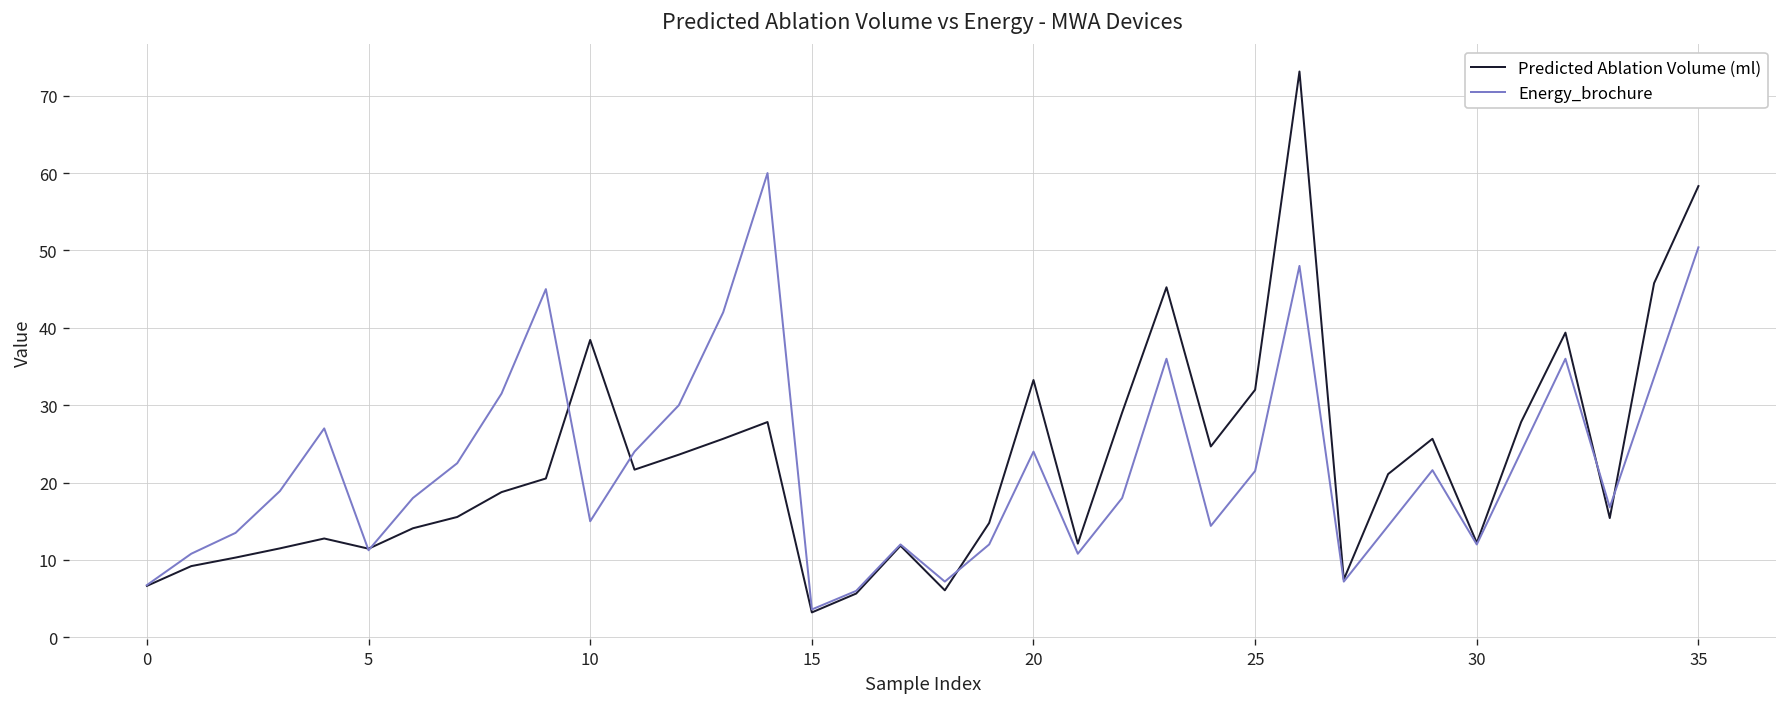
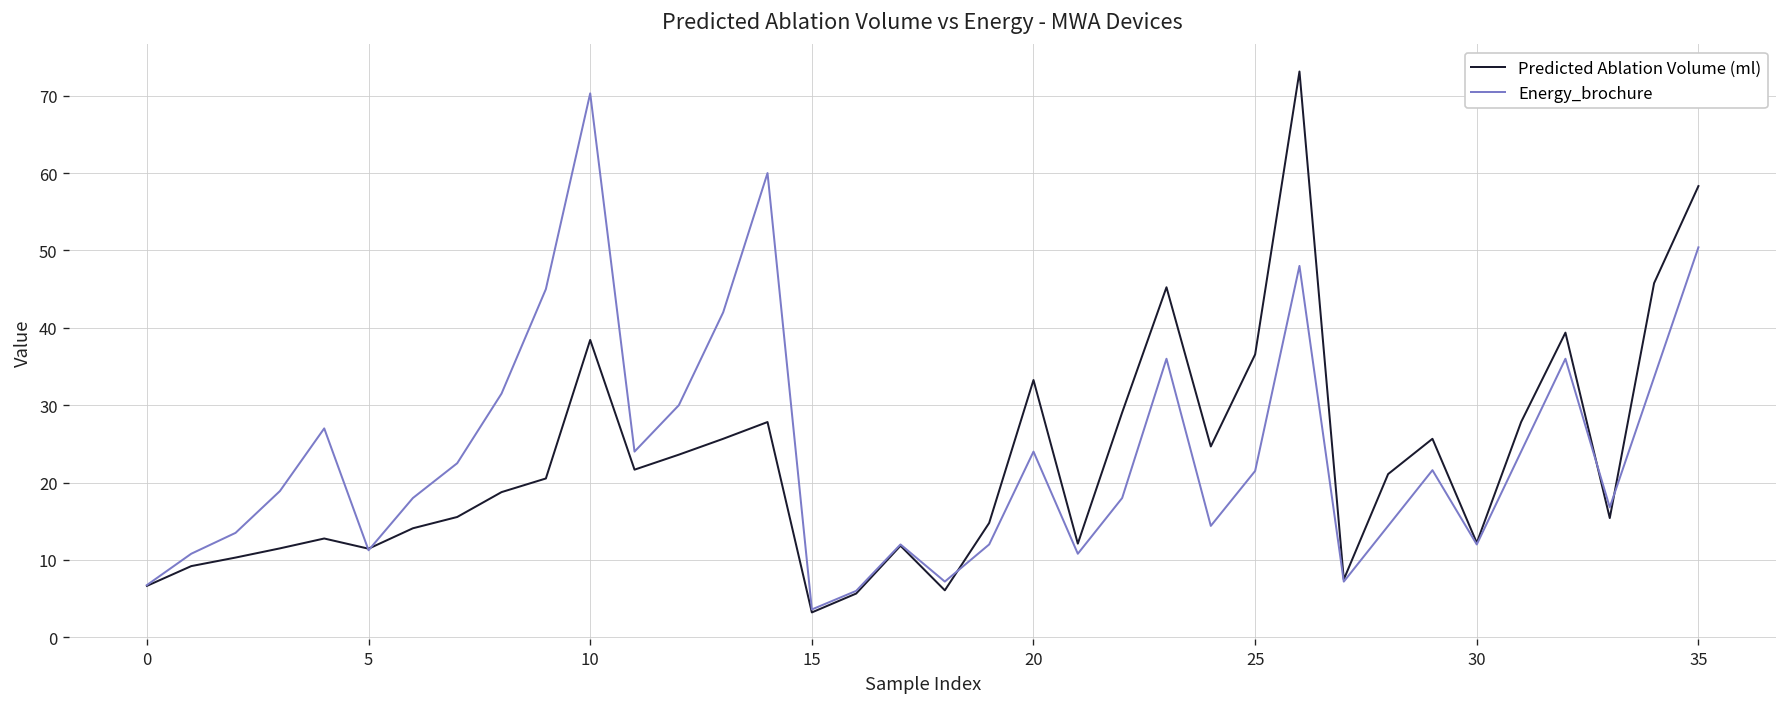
  {
    "Predicted Ablation Volume (ml)": {
      "10": 38,
      "20": 33,
-     "25": 32,
+     "25": 37,
      "35": 58
    },
    "Energy_brochure": {
-     "10": 15,
+     "10": 70,
      "20": 24,
      "25": 22,
      "35": 50
    }
  }
